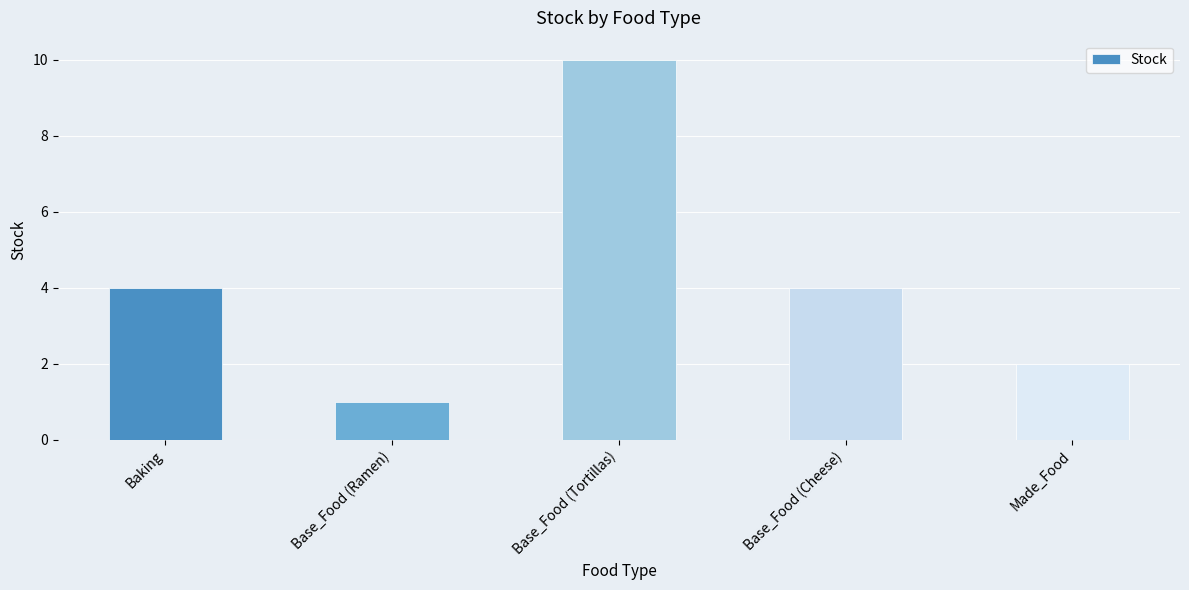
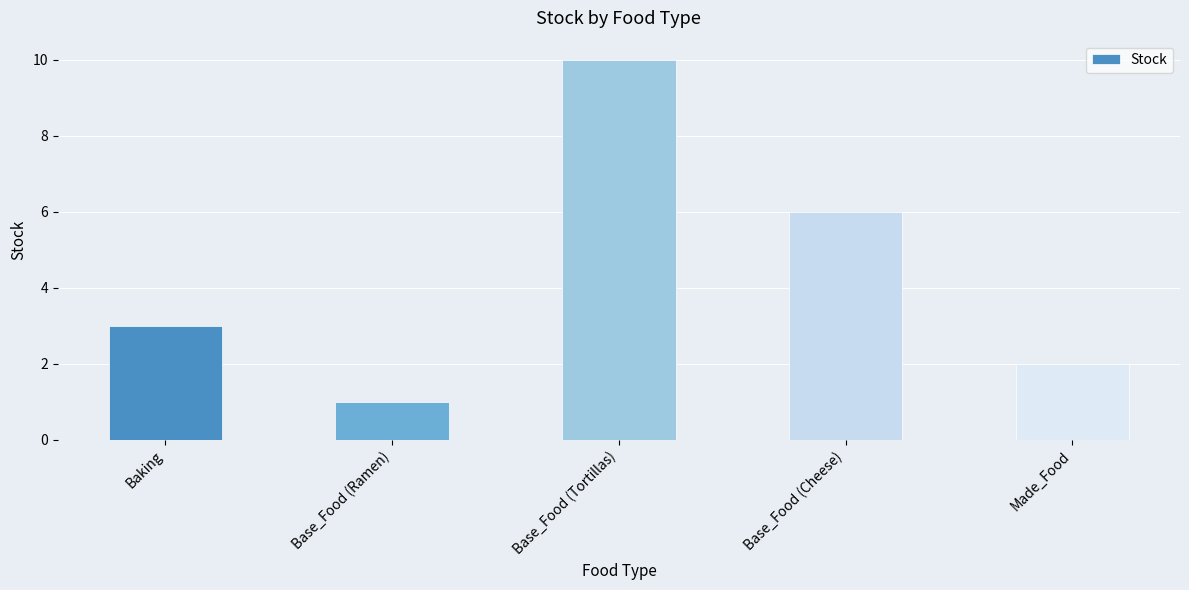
  {
-   "Baking": 4,
+   "Baking": 3,
    "Base_Food (Ramen)": 1,
    "Base_Food (Tortillas)": 10,
-   "Base_Food (Cheese)": 4,
+   "Base_Food (Cheese)": 6,
    "Made_Food": 2
  }
